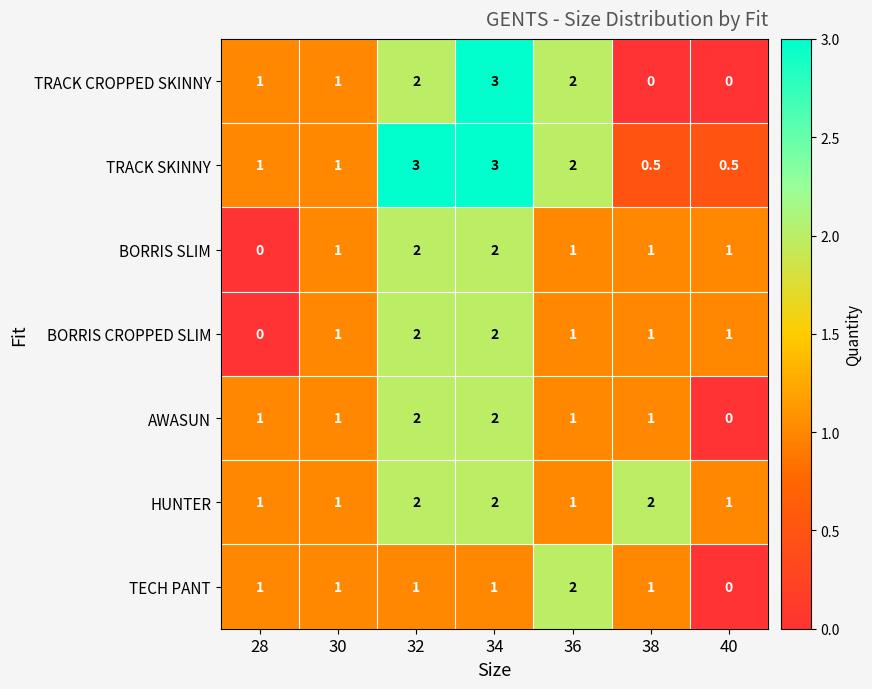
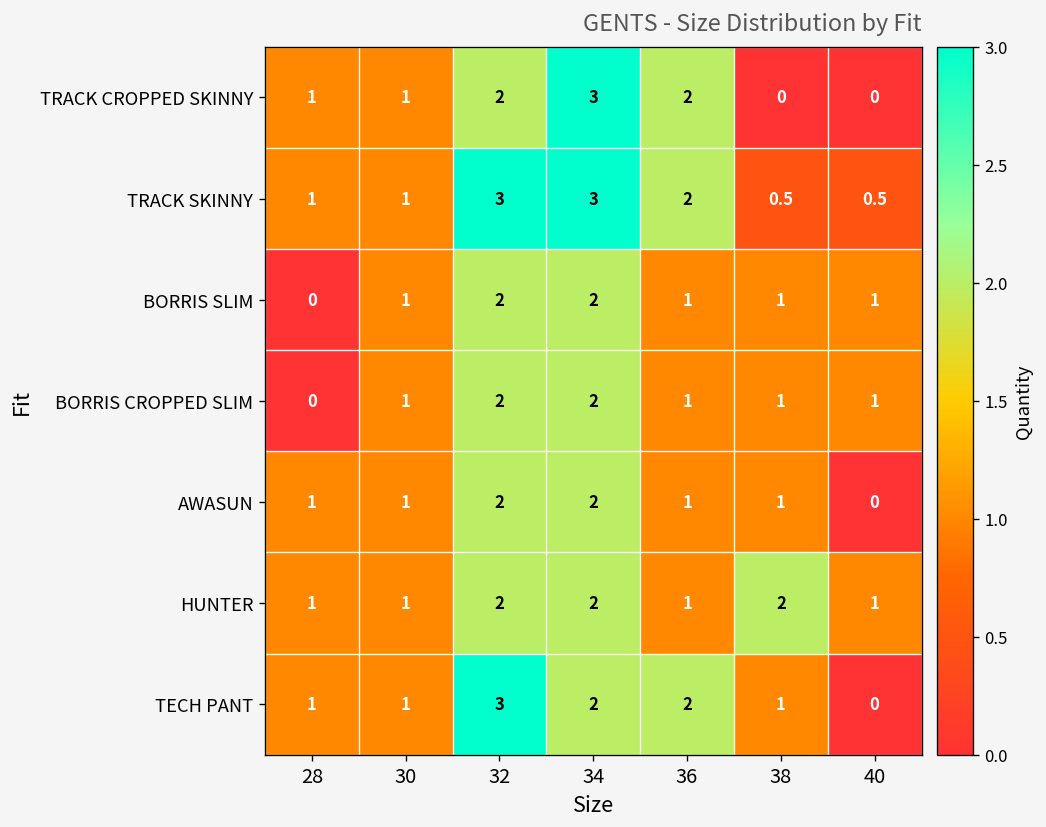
  {
    "TRACK CROPPED SKINNY": {
      "28": 1,
      "30": 1,
      "32": 2,
      "34": 3,
      "36": 2,
      "38": 0,
      "40": 0
    },
    "TRACK SKINNY": {
      "28": 1,
      "30": 1,
      "32": 3,
      "34": 3,
      "36": 2,
      "38": 0.5,
      "40": 0.5
    },
    "BORRIS SLIM": {
      "28": 0,
      "30": 1,
      "32": 2,
      "34": 2,
      "36": 1,
      "38": 1,
      "40": 1
    },
    "BORRIS CROPPED SLIM": {
      "28": 0,
      "30": 1,
      "32": 2,
      "34": 2,
      "36": 1,
      "38": 1,
      "40": 1
    },
    "AWASUN": {
      "28": 1,
      "30": 1,
      "32": 2,
      "34": 2,
      "36": 1,
      "38": 1,
      "40": 0
    },
    "HUNTER": {
      "28": 1,
      "30": 1,
      "32": 2,
      "34": 2,
      "36": 1,
      "38": 2,
      "40": 1
    },
    "TECH PANT": {
      "28": 1,
      "30": 1,
-     "32": 1,
-     "34": 1,
+     "32": 3,
+     "34": 2,
      "36": 2,
      "38": 1,
      "40": 0
    }
  }
